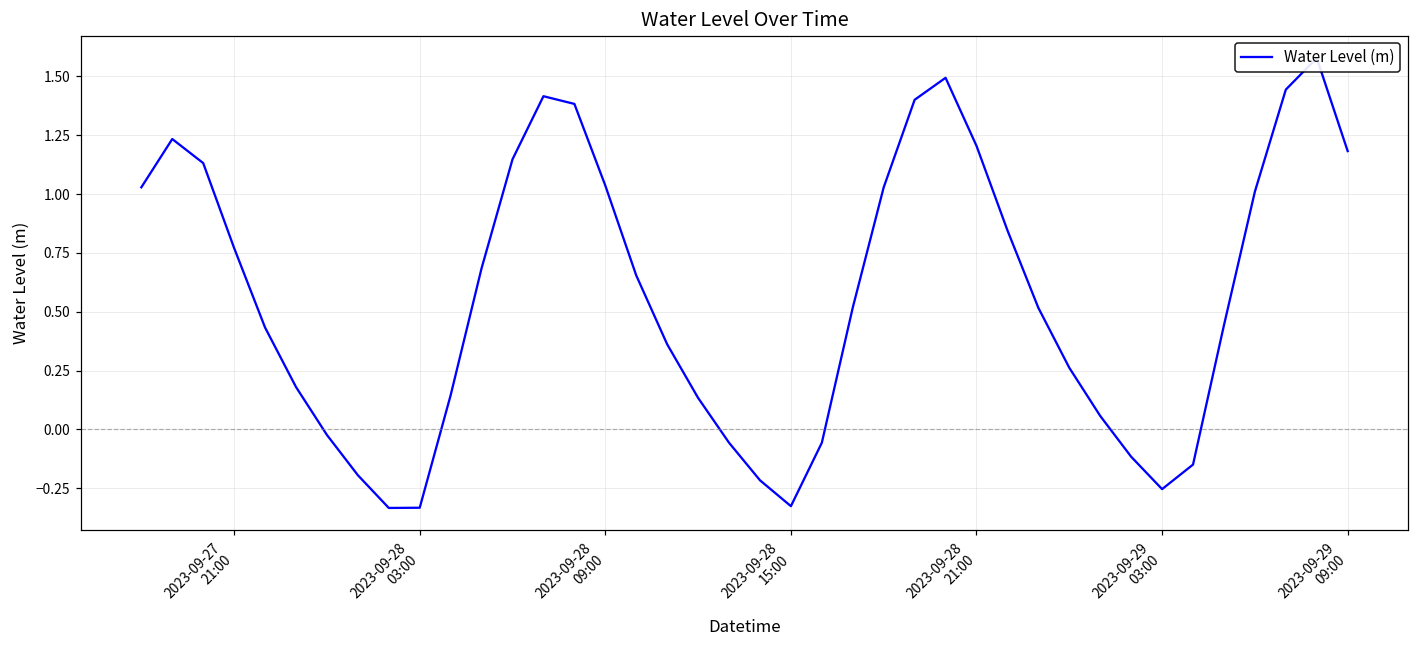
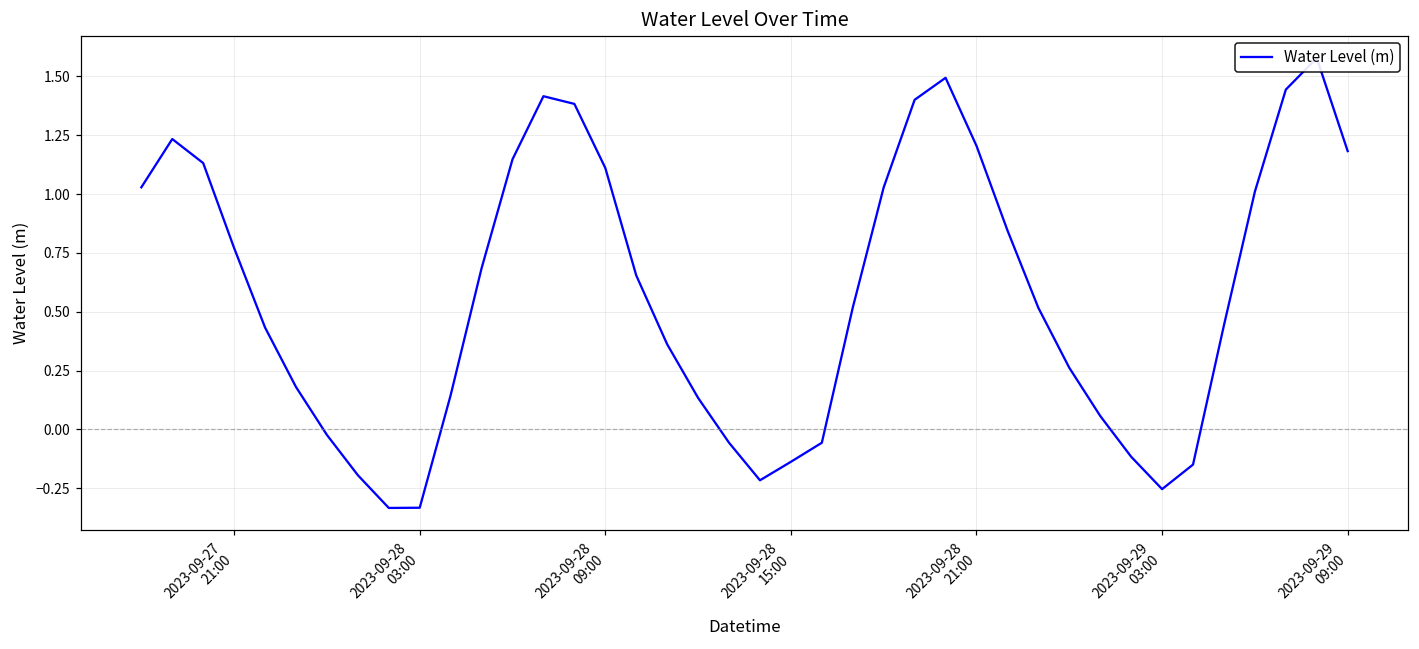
  {
    "2023-09-27 21:00": 0.77,
    "2023-09-28 03:00": -0.33,
-   "2023-09-28 09:00": 1.04,
-   "2023-09-28 15:00": -0.33,
+   "2023-09-28 09:00": 1.11,
+   "2023-09-28 15:00": -0.14,
    "2023-09-28 21:00": 1.21,
    "2023-09-29 03:00": -0.25,
    "2023-09-29 09:00": 1.18
  }
